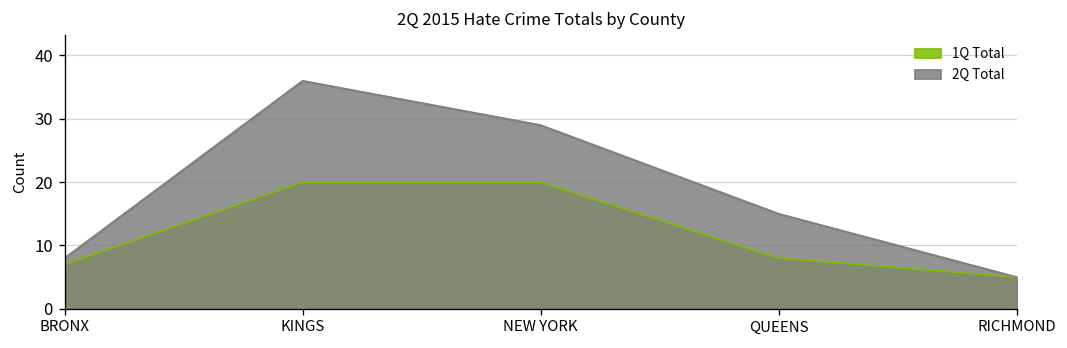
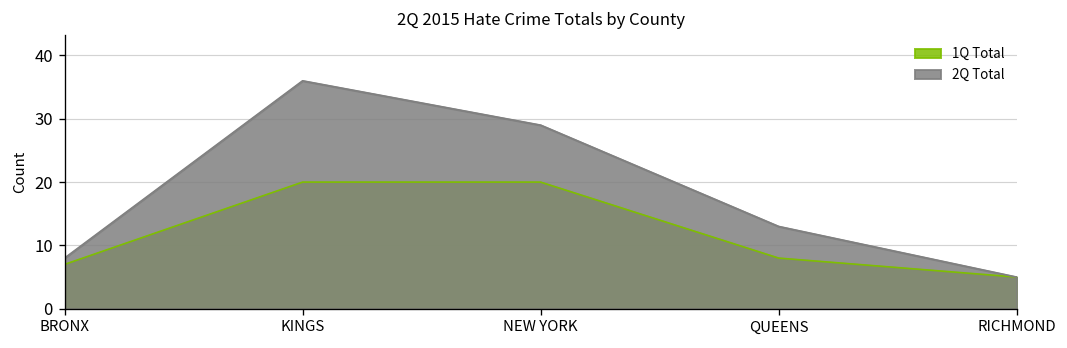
  {
    "1Q Total": {
      "BRONX": 7,
      "KINGS": 20,
      "NEW YORK": 20,
      "QUEENS": 8
    },
    "2Q Total": {
      "BRONX": 8,
      "KINGS": 36,
      "NEW YORK": 29,
-     "QUEENS": 15
+     "QUEENS": 13
    }
  }
